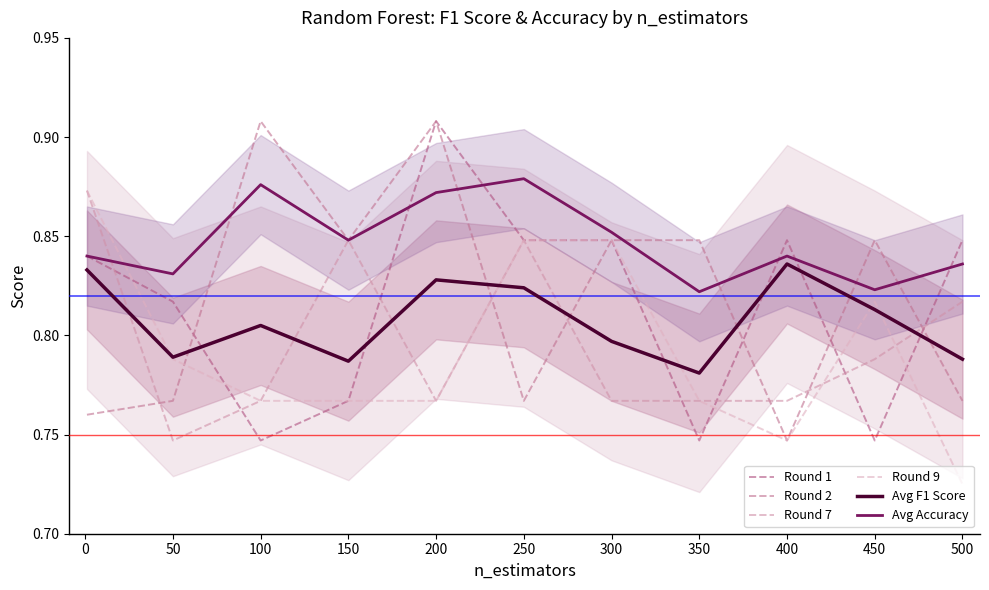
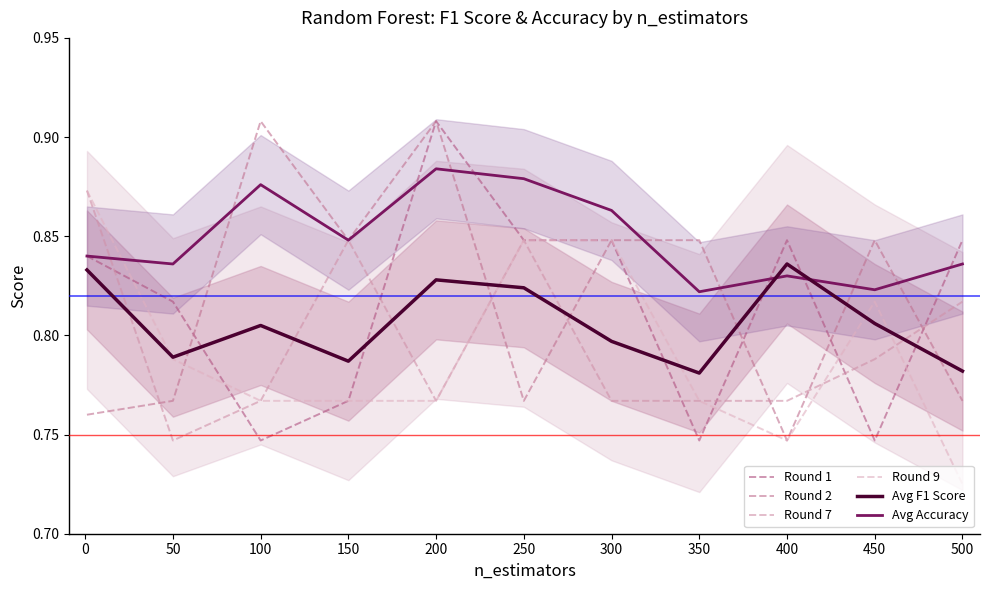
  {
    "Avg F1 Score": {
      "100": 0.805,
      "150": 0.787,
      "200": 0.828,
      "250": 0.824,
      "300": 0.797,
      "350": 0.781,
      "400": 0.836,
-     "450": 0.813,
-     "500": 0.788
+     "450": 0.806,
+     "500": 0.782
    },
    "Avg Accuracy": {
-     "50": 0.831,
+     "50": 0.836,
      "100": 0.876,
-     "200": 0.872,
+     "200": 0.884,
      "250": 0.879,
-     "300": 0.852,
+     "300": 0.863,
      "350": 0.822,
-     "400": 0.84,
+     "400": 0.83,
      "450": 0.823,
      "500": 0.836
    }
  }
